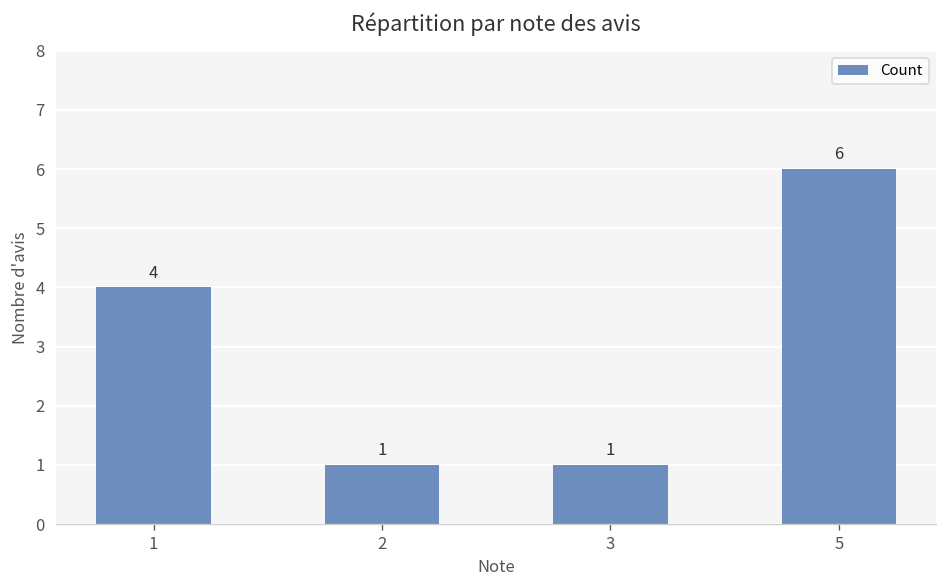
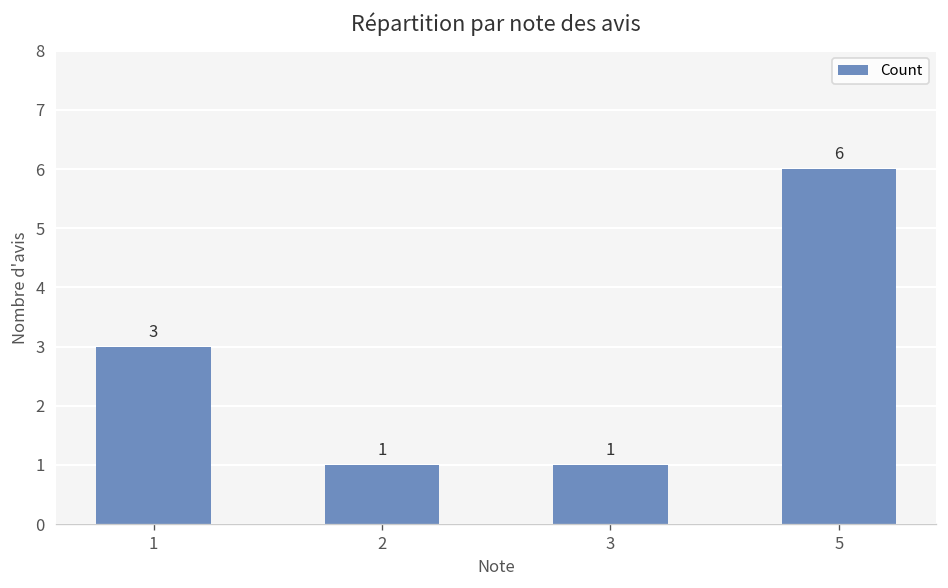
  {
-   "1": 4,
+   "1": 3,
    "2": 1,
    "3": 1,
    "5": 6
  }
